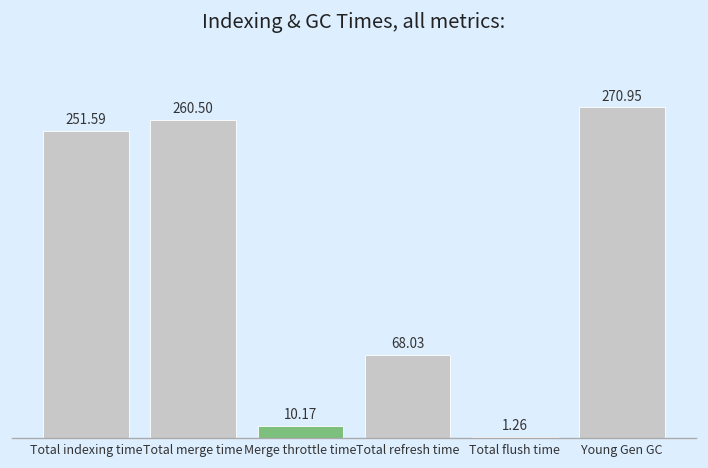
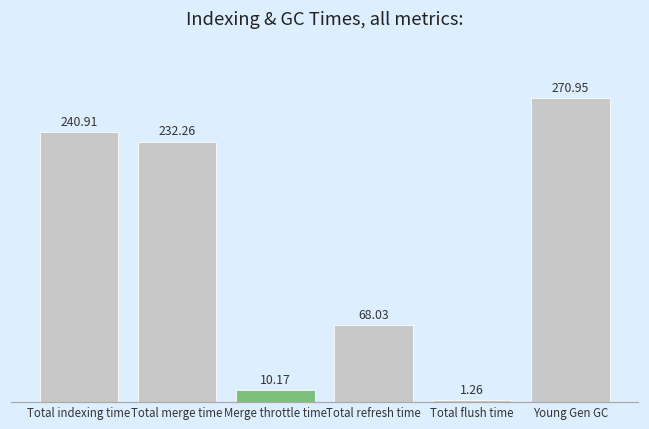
  {
-   "Total indexing time": 251.59,
-   "Total merge time": 260.50,
+   "Total indexing time": 240.91,
+   "Total merge time": 232.26,
    "Merge throttle time": 10.17,
    "Total refresh time": 68.03,
    "Total flush time": 1.26,
    "Young Gen GC": 270.95
  }
